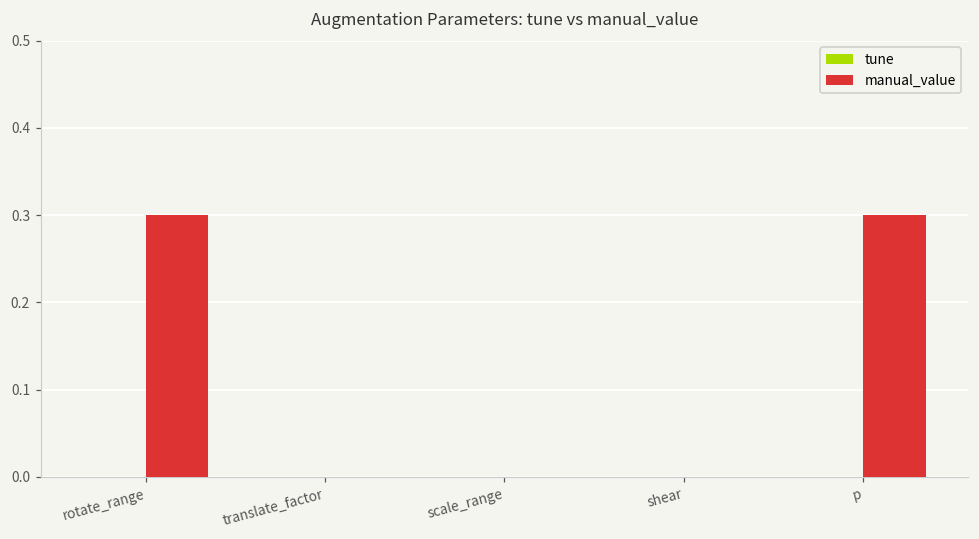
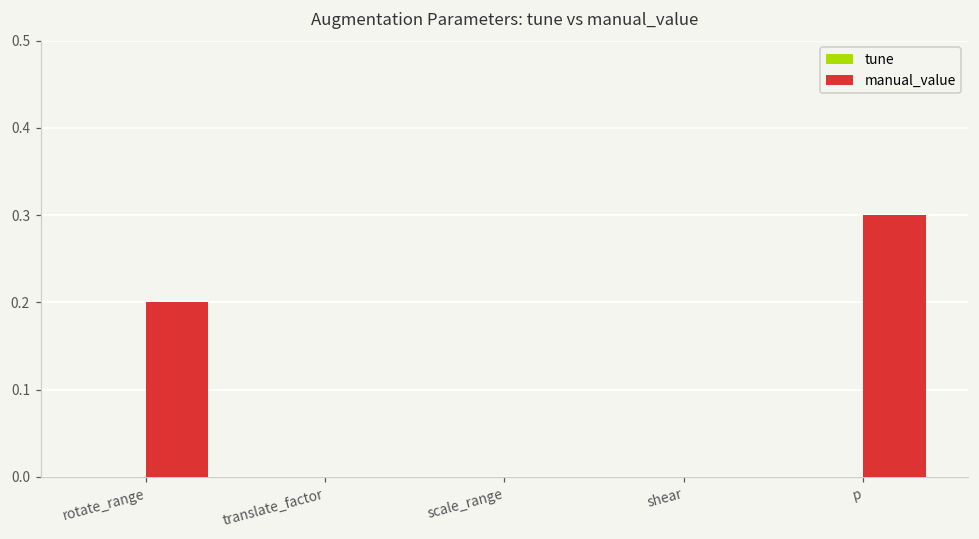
  {
    "tune": {
      "rotate_range": 0.0,
      "translate_factor": 0.0,
      "scale_range": 0.0,
      "shear": 0.0,
      "p": 0.0
    },
    "manual_value": {
-     "rotate_range": 0.3,
+     "rotate_range": 0.2,
      "translate_factor": 0.0,
      "scale_range": 0.0,
      "shear": 0.0,
      "p": 0.3
    }
  }
